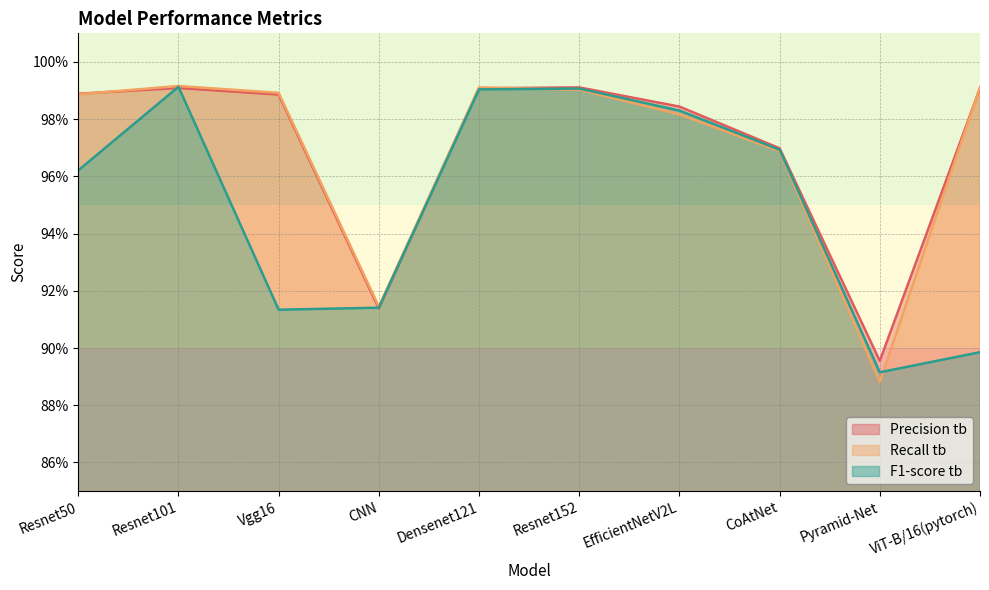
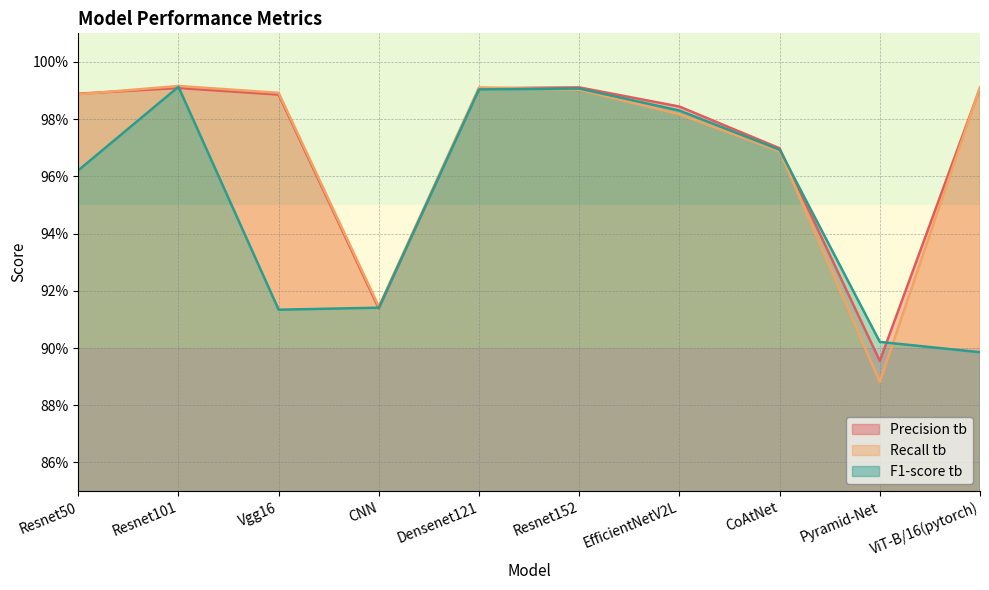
  {
    "F1-score tb": {
      "Resnet50": "96.2%",
      "Vgg16": "91.3%",
      "EfficientNetV2L": "98.3%",
-     "Pyramid-Net": "89.2%",
+     "Pyramid-Net": "90.2%",
      "ViT-B/16(pytorch)": "89.9%"
    }
  }
